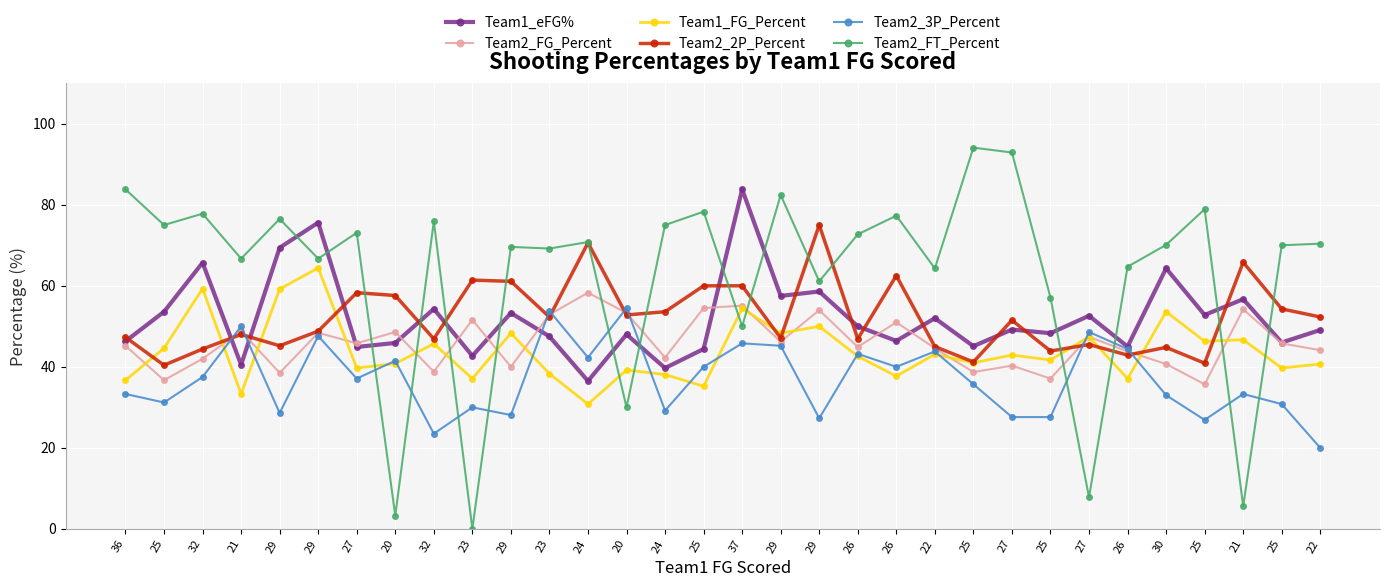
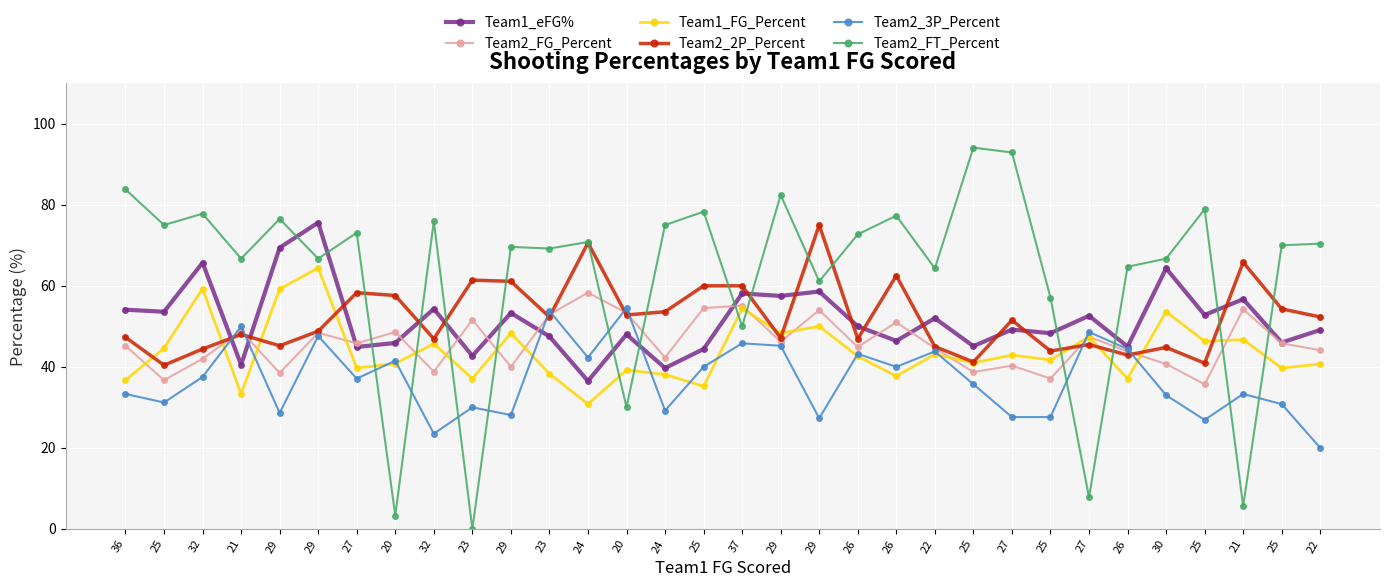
  {
    "Team1_eFG%": {
-     "36": 46,
-     "37": 84,
+     "36": 54,
+     "37": 58,
      "30": 64
    },
    "Team2_FG_Percent": {
      "36": 45,
      "37": 55,
      "30": 41
    },
    "Team1_FG_Percent": {
      "36": 37,
      "37": 54,
      "30": 54
    },
    "Team2_2P_Percent": {
      "36": 47,
      "37": 60,
      "30": 45
    },
    "Team2_3P_Percent": {
      "36": 33,
      "37": 46,
      "30": 33
    },
    "Team2_FT_Percent": {
      "36": 84,
      "37": 50,
-     "30": 70
+     "30": 67
    }
  }
